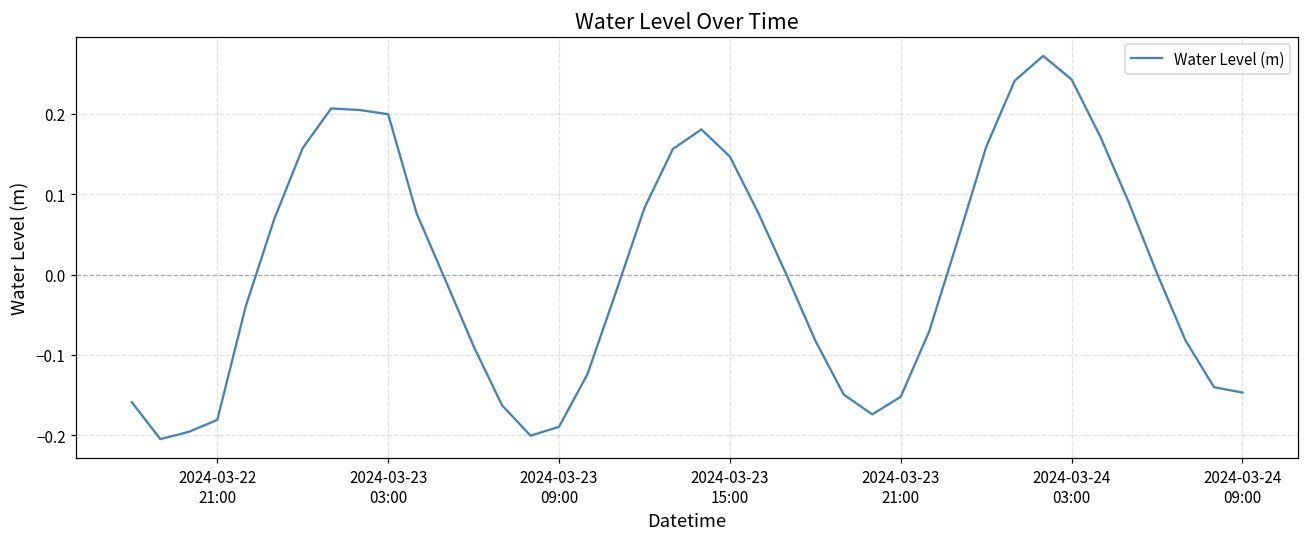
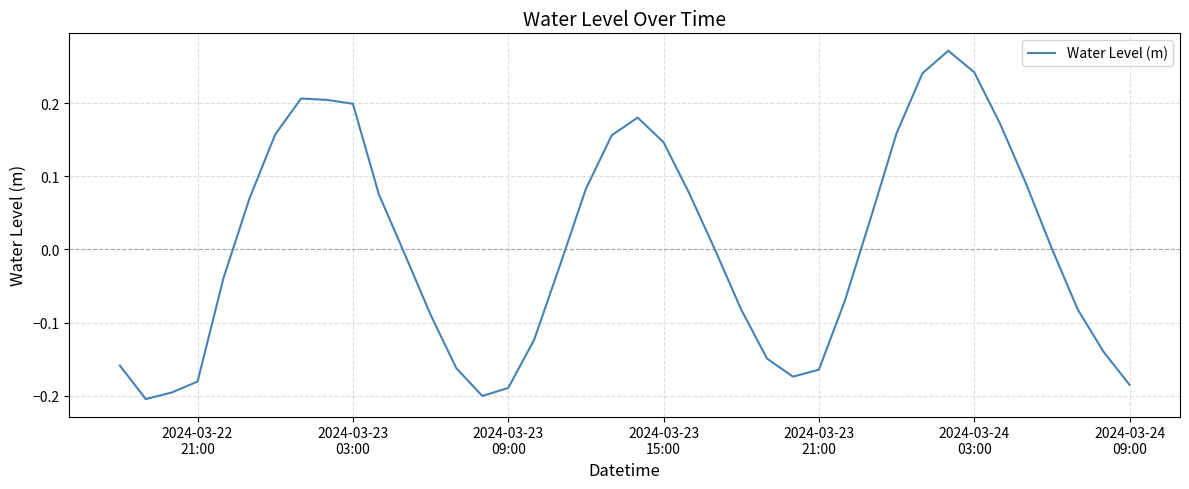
  {
    "2024-03-22 21:00": -0.18,
    "2024-03-23 03:00": 0.20,
    "2024-03-23 09:00": -0.19,
    "2024-03-23 15:00": 0.15,
-   "2024-03-23 21:00": -0.15,
+   "2024-03-23 21:00": -0.16,
    "2024-03-24 03:00": 0.24,
-   "2024-03-24 09:00": -0.15
+   "2024-03-24 09:00": -0.19
  }
